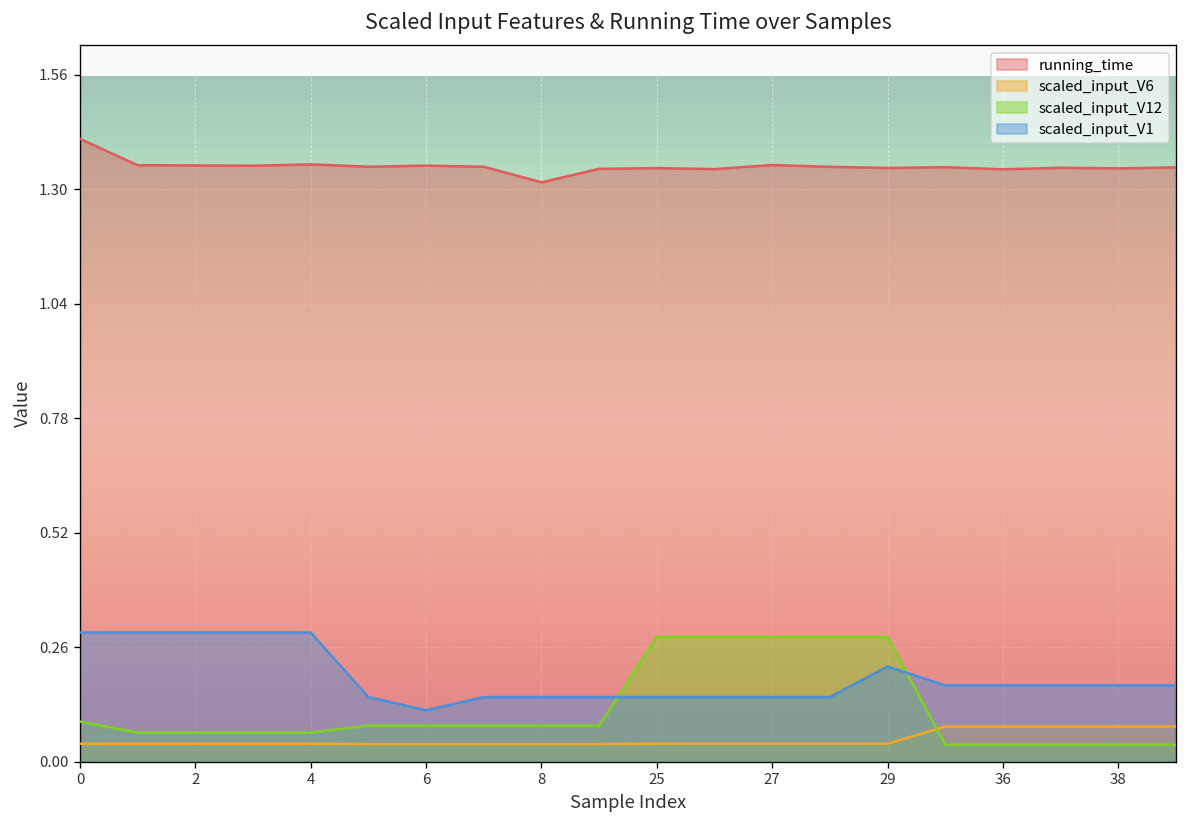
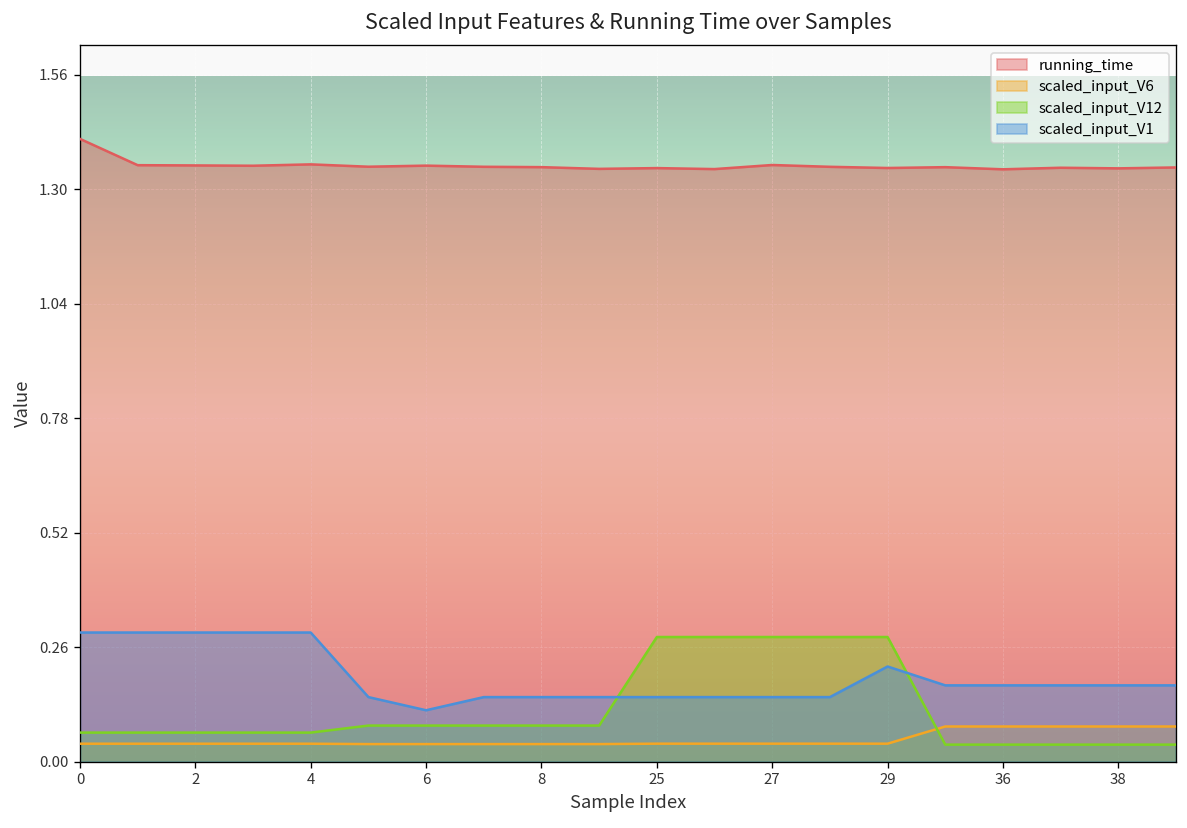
  {
    "running_time": {
      "0": 1.41,
      "2": 1.35,
      "4": 1.36,
      "6": 1.35,
-     "8": 1.32,
+     "8": 1.35,
      "25": 1.35,
      "27": 1.36,
      "29": 1.35,
      "36": 1.35,
      "38": 1.35
    },
    "scaled_input_V6": {
      "0": 0.04,
      "2": 0.04,
      "4": 0.04,
      "6": 0.04,
      "8": 0.04,
      "25": 0.04,
      "27": 0.04,
      "29": 0.04,
      "36": 0.08,
      "38": 0.08
    },
    "scaled_input_V12": {
-     "0": 0.09,
+     "0": 0.07,
      "2": 0.07,
      "4": 0.07,
      "6": 0.08,
      "8": 0.08,
      "25": 0.28,
      "27": 0.28,
      "29": 0.28,
      "36": 0.04,
      "38": 0.04
    },
    "scaled_input_V1": {
      "0": 0.29,
      "2": 0.29,
      "4": 0.29,
      "6": 0.12,
      "8": 0.15,
      "25": 0.15,
      "27": 0.15,
      "29": 0.22,
      "36": 0.17,
      "38": 0.17
    }
  }
